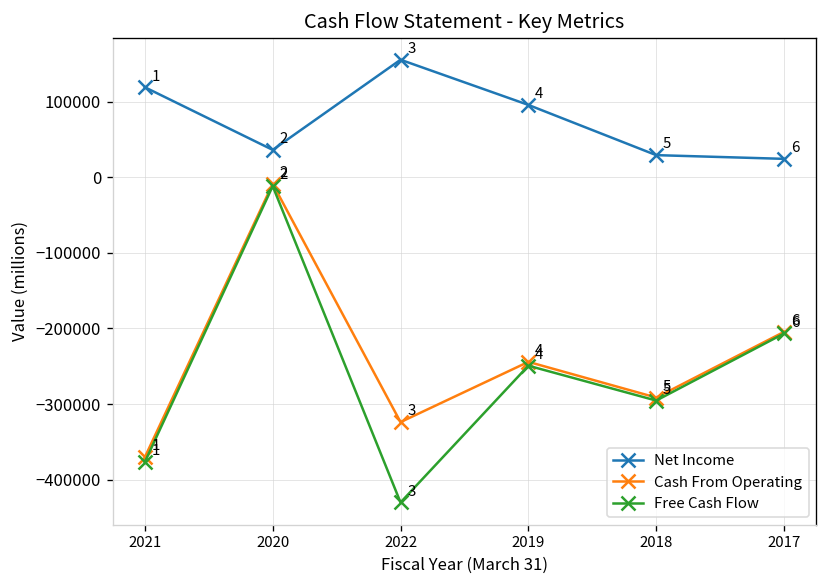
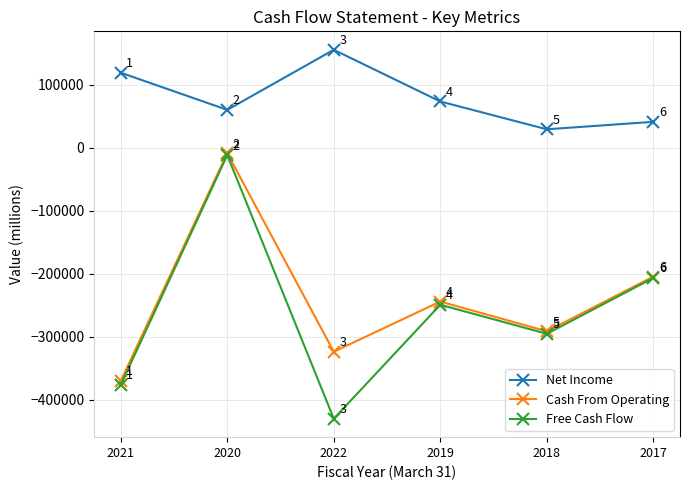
  {
    "Net Income": {
-     "2020": 40000,
-     "2019": 100000,
-     "2017": 20000
+     "2020": 60000,
+     "2019": 70000,
+     "2017": 40000
    },
    "Free Cash Flow": {
      "2021": -380000,
      "2019": -250000
    }
  }
